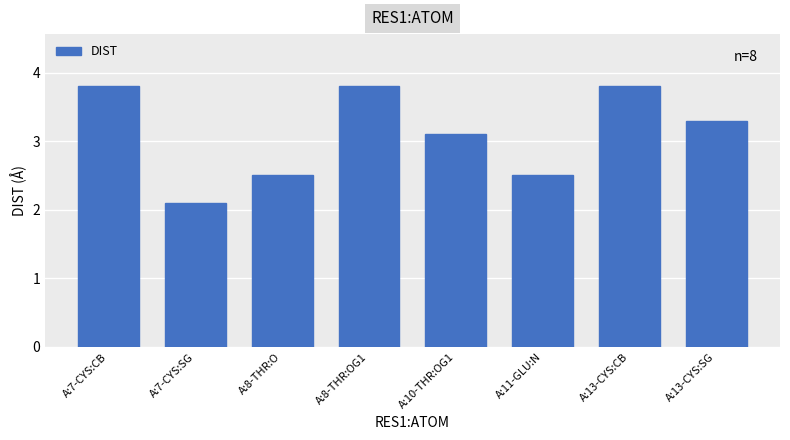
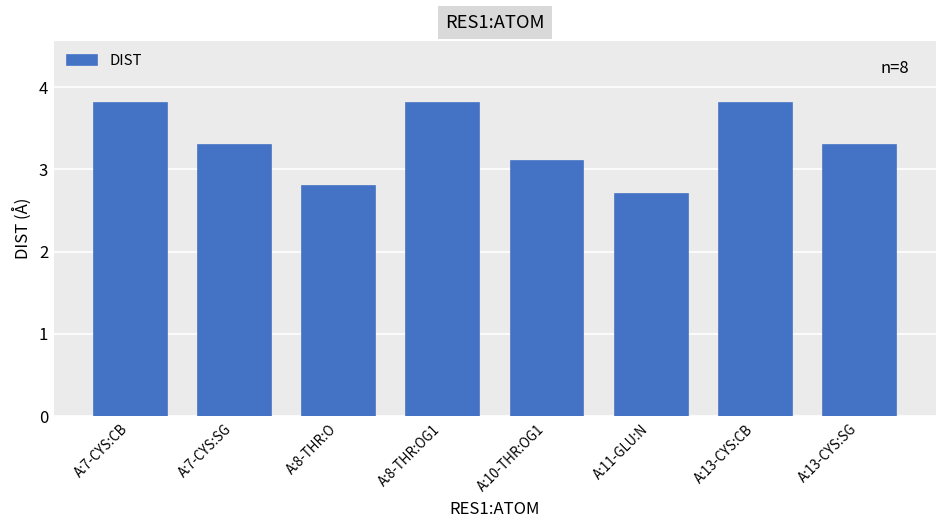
  {
    "A:7-CYS:CB": 3.8,
-   "A:7-CYS:SG": 2.1,
-   "A:8-THR:O": 2.5,
+   "A:7-CYS:SG": 3.3,
+   "A:8-THR:O": 2.8,
    "A:8-THR:OG1": 3.8,
    "A:10-THR:OG1": 3.1,
-   "A:11-GLU:N": 2.5,
+   "A:11-GLU:N": 2.7,
    "A:13-CYS:CB": 3.8,
    "A:13-CYS:SG": 3.3
  }
